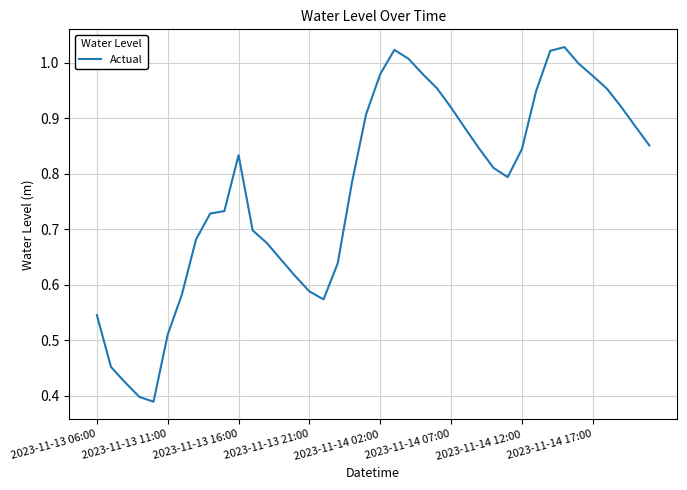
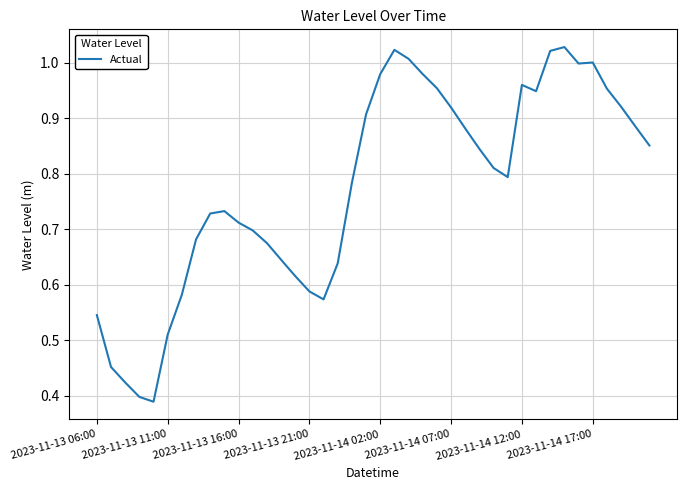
  {
    "2023-11-13 06:00": 0.55,
    "2023-11-13 11:00": 0.51,
-   "2023-11-13 16:00": 0.83,
+   "2023-11-13 16:00": 0.71,
    "2023-11-13 21:00": 0.59,
    "2023-11-14 02:00": 0.98,
    "2023-11-14 07:00": 0.92,
-   "2023-11-14 12:00": 0.84,
-   "2023-11-14 17:00": 0.98
+   "2023-11-14 12:00": 0.96,
+   "2023-11-14 17:00": 1.00
  }
